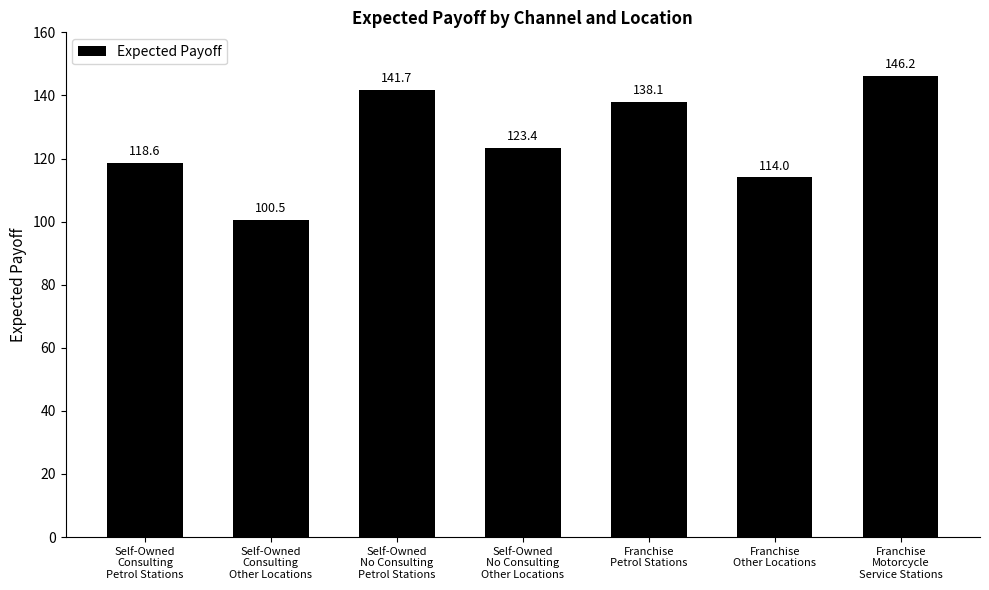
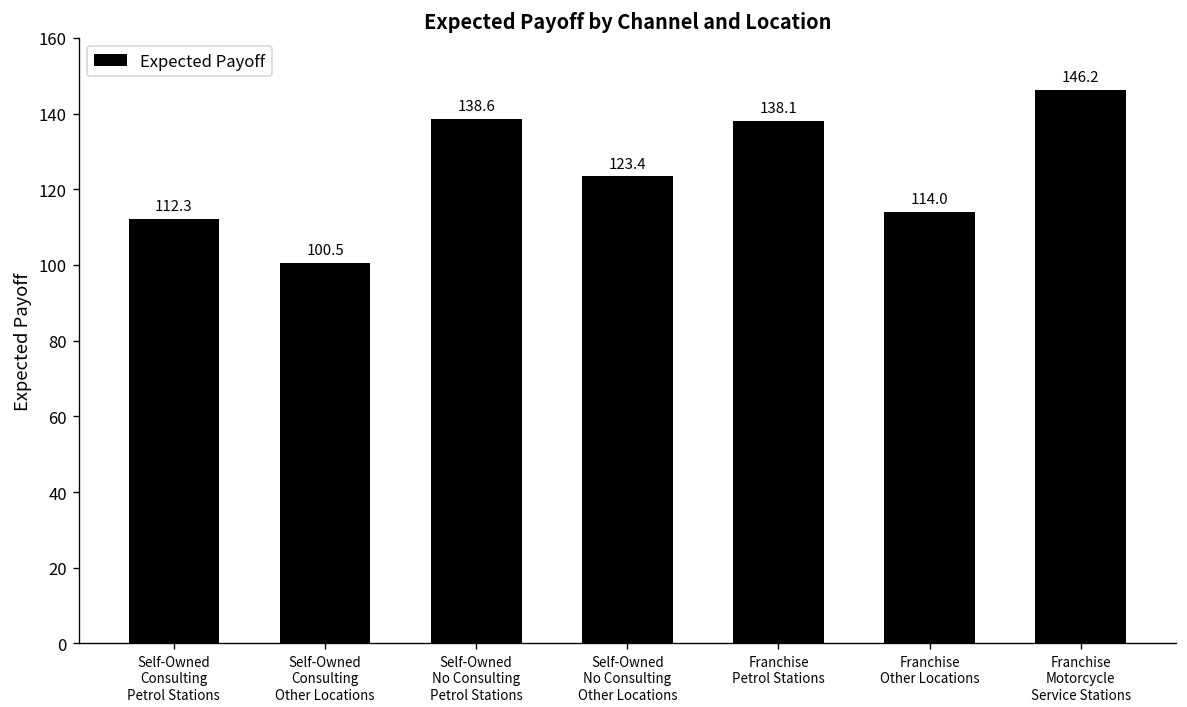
  {
-   "Self-Owned Consulting Petrol Stations": 118.6,
+   "Self-Owned Consulting Petrol Stations": 112.3,
    "Self-Owned Consulting Other Locations": 100.5,
-   "Self-Owned No Consulting Petrol Stations": 141.7,
+   "Self-Owned No Consulting Petrol Stations": 138.6,
    "Self-Owned No Consulting Other Locations": 123.4,
    "Franchise Petrol Stations": 138.1,
    "Franchise Other Locations": 114.0,
    "Franchise Motorcycle Service Stations": 146.2
  }
